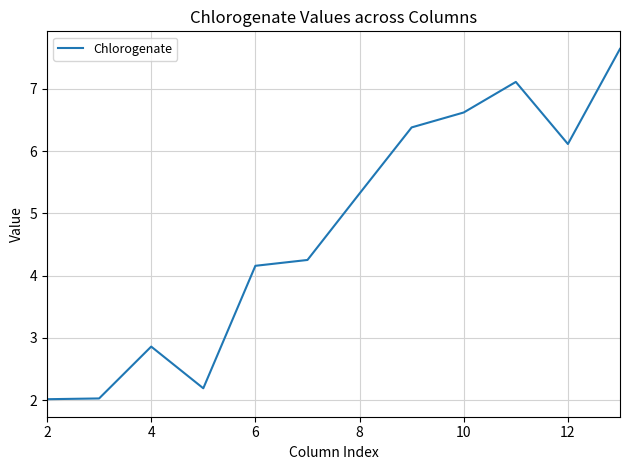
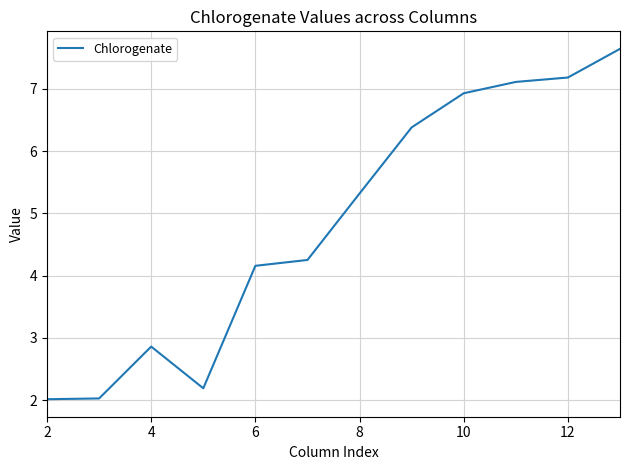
  {
    "2": 2.0,
    "4": 2.9,
    "6": 4.2,
    "8": 5.3,
-   "10": 6.6,
-   "12": 6.1
+   "10": 6.9,
+   "12": 7.2
  }
